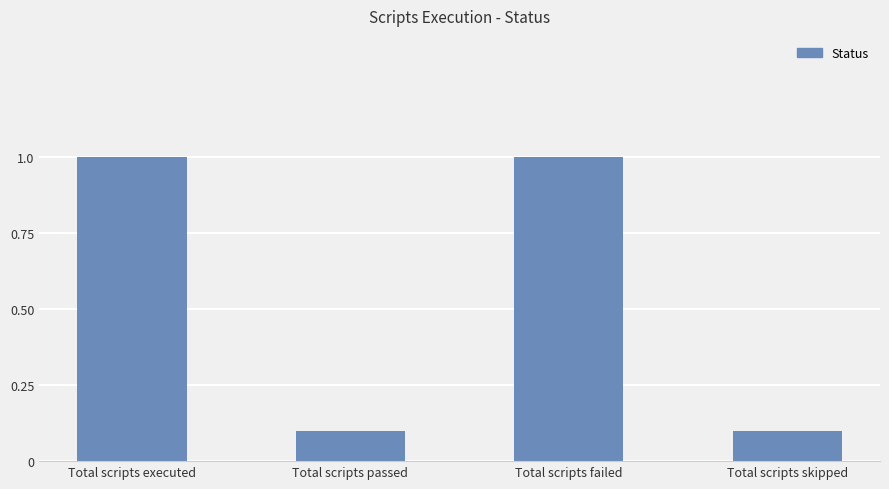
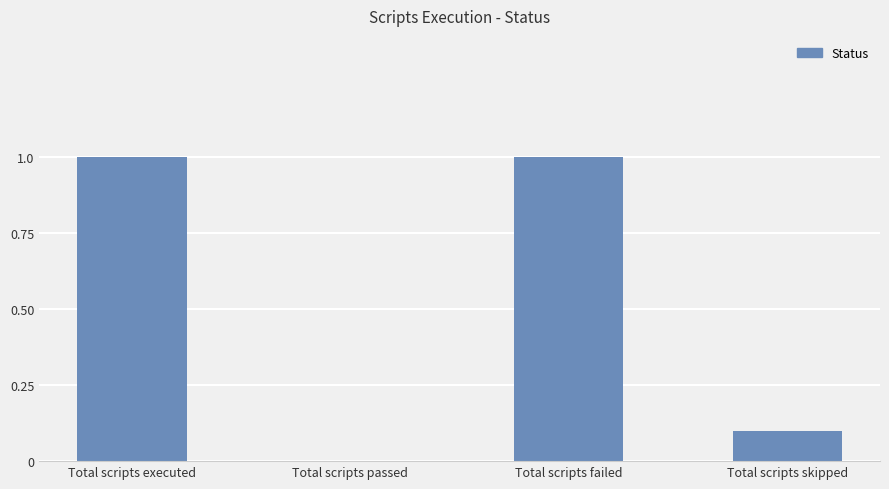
  {
    "Total scripts executed": 1.0,
-   "Total scripts passed": 0.1,
+   "Total scripts passed": 0.0,
    "Total scripts failed": 1.0,
    "Total scripts skipped": 0.1
  }
